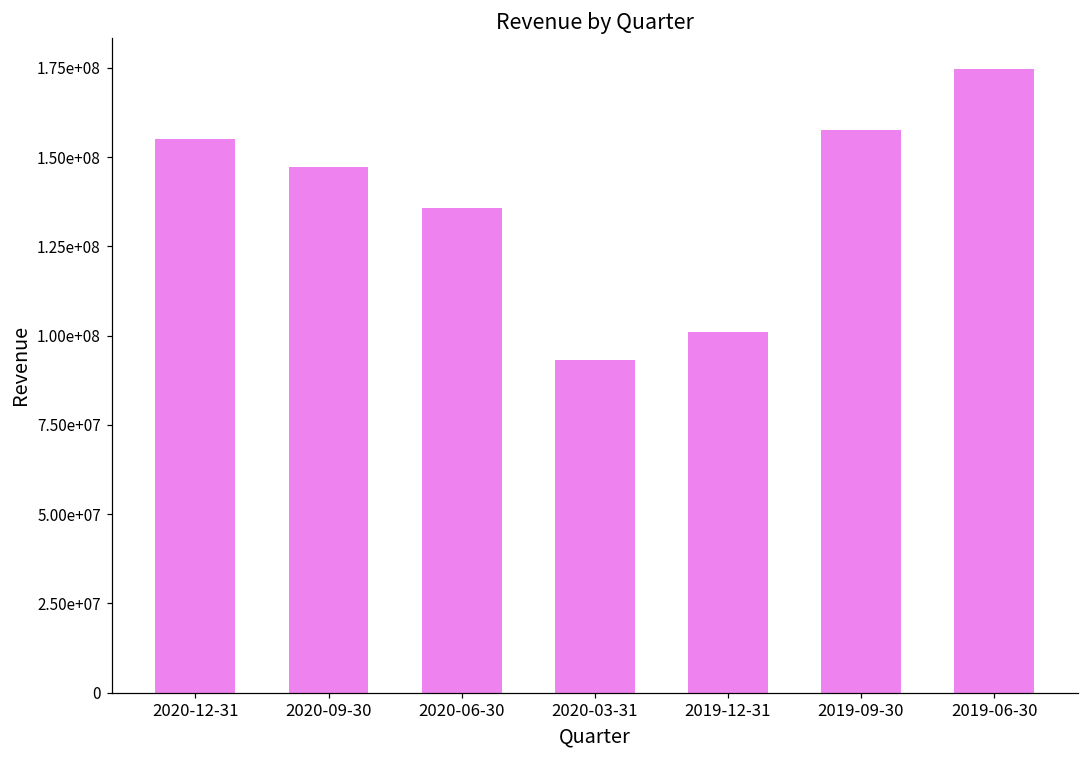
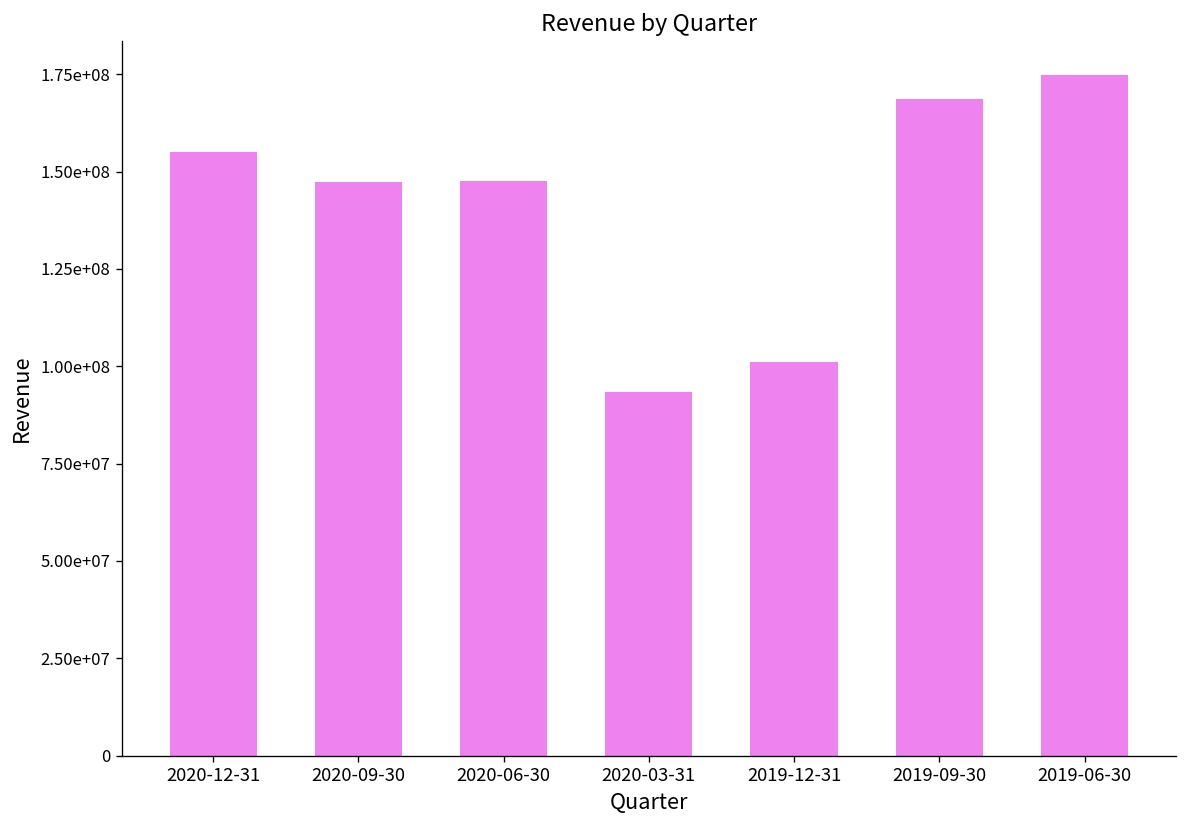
  {
    "2020-12-31": 155000000,
    "2020-09-30": 147000000,
-   "2020-06-30": 136000000,
+   "2020-06-30": 147000000,
    "2020-03-31": 93000000,
    "2019-12-31": 101000000,
-   "2019-09-30": 158000000,
+   "2019-09-30": 169000000,
    "2019-06-30": 175000000
  }
